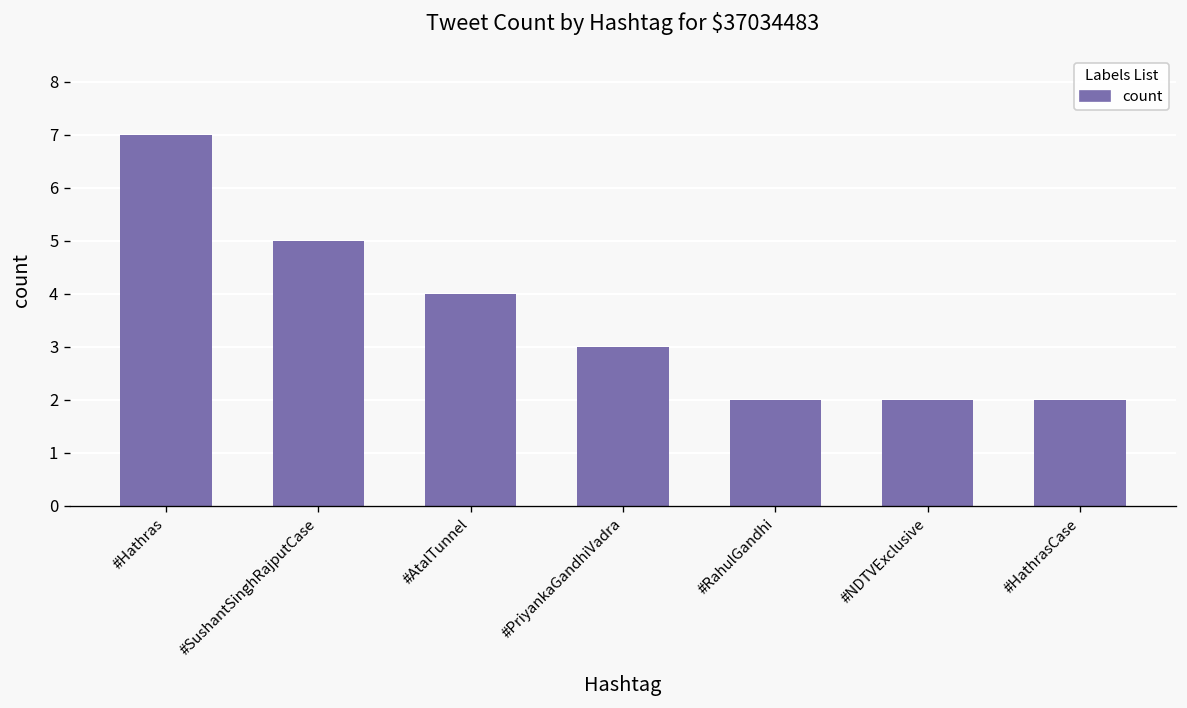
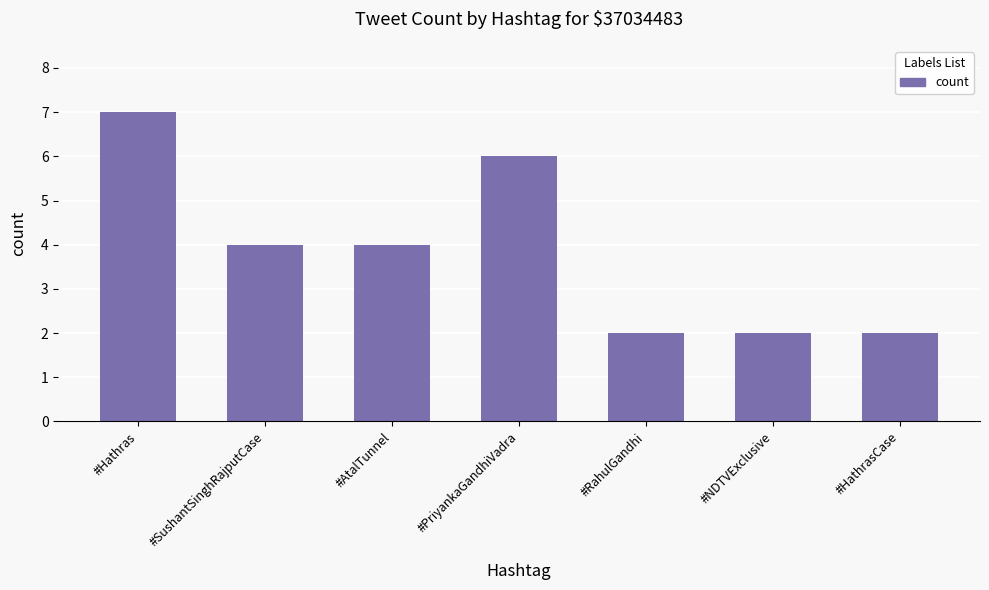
  {
    "#Hathras": 7,
-   "#SushantSinghRajputCase": 5,
+   "#SushantSinghRajputCase": 4,
    "#AtalTunnel": 4,
-   "#PriyankaGandhiVadra": 3,
+   "#PriyankaGandhiVadra": 6,
    "#RahulGandhi": 2,
    "#NDTVExclusive": 2,
    "#HathrasCase": 2
  }
